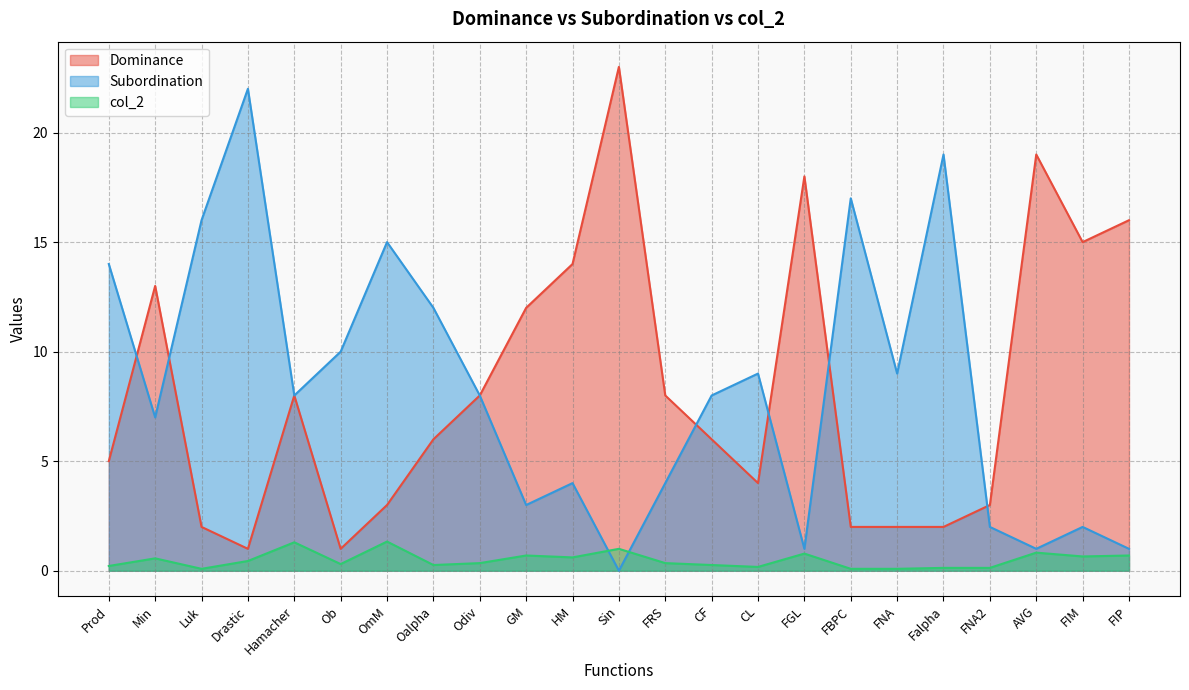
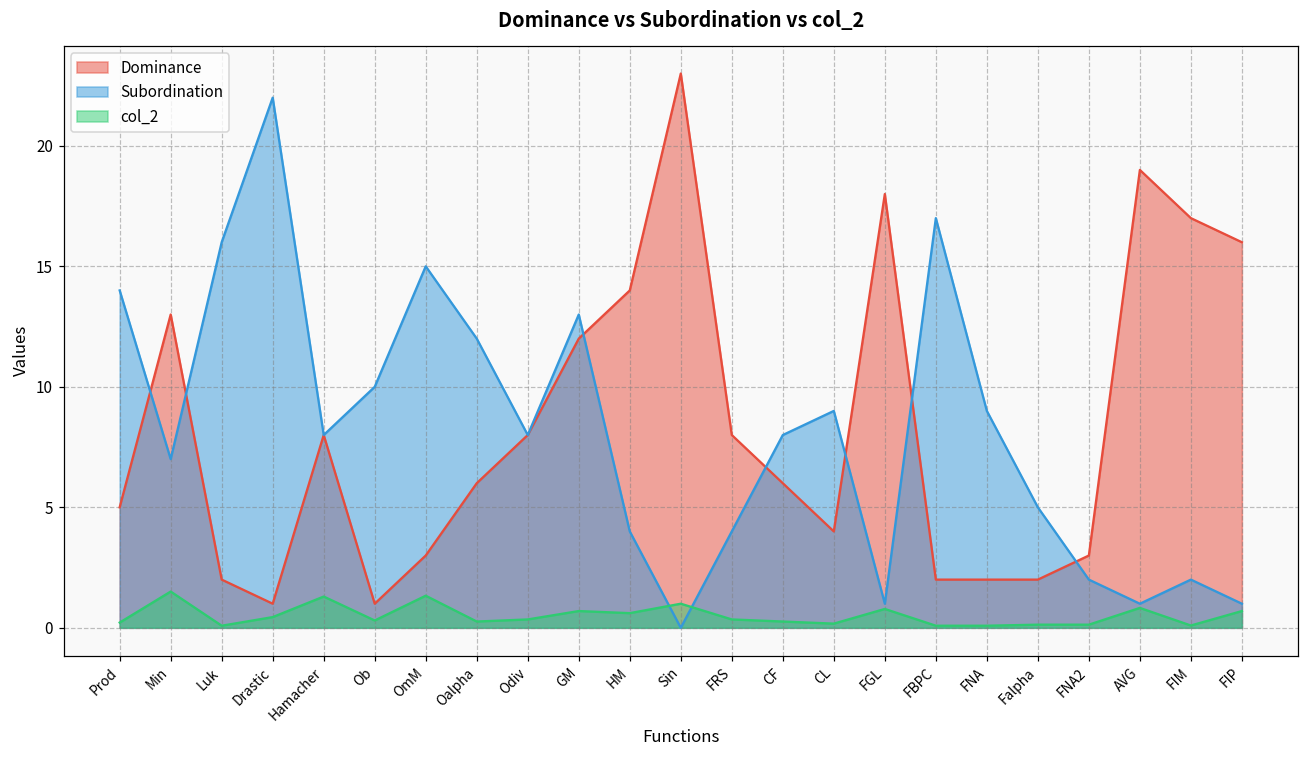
  {
    "Dominance": {
      "Prod": 5,
      "Min": 13,
      "Luk": 2,
      "Drastic": 1,
      "Ob": 1,
      "OmM": 3,
      "Oalpha": 6,
      "GM": 12,
      "HM": 14,
      "Sin": 23,
      "FRS": 8,
      "CF": 6,
      "CL": 4,
      "FGL": 18,
      "FBPC": 2,
      "FNA": 2,
      "Falpha": 2,
      "FNA2": 3,
      "AVG": 19,
-     "FIM": 15,
+     "FIM": 17,
      "FIP": 16
    },
    "Subordination": {
      "Prod": 14,
      "Min": 7,
      "Luk": 16,
      "Drastic": 22,
      "Ob": 10,
      "OmM": 15,
      "Oalpha": 12,
-     "GM": 3,
+     "GM": 13,
      "HM": 4,
      "Sin": 0,
      "FRS": 4,
      "CF": 8,
      "CL": 9,
      "FGL": 1,
      "FBPC": 17,
      "FNA": 9,
-     "Falpha": 19,
+     "Falpha": 5,
      "FNA2": 2,
      "AVG": 1,
      "FIM": 2,
      "FIP": 1
    },
    "col_2": {
      "Prod": 0.2,
-     "Min": 0.6,
+     "Min": 1.5,
      "Luk": 0.1,
      "Drastic": 0.4,
      "Hamacher": 1.3,
      "Ob": 0.3,
      "OmM": 1.3,
      "Oalpha": 0.3,
      "Odiv": 0.3,
      "GM": 0.7,
      "HM": 0.6,
      "Sin": 1.0,
      "FRS": 0.3,
      "CF": 0.3,
      "CL": 0.2,
      "FGL": 0.8,
      "FBPC": 0.1,
      "FNA": 0.1,
      "Falpha": 0.1,
      "FNA2": 0.1,
      "AVG": 0.8,
-     "FIM": 0.7,
+     "FIM": 0.1,
      "FIP": 0.7
    }
  }
